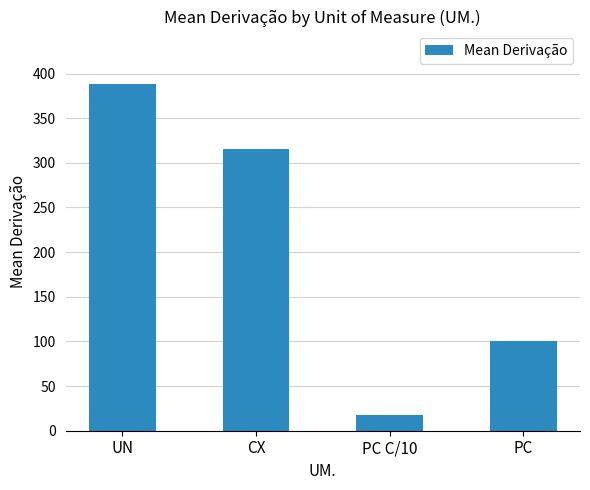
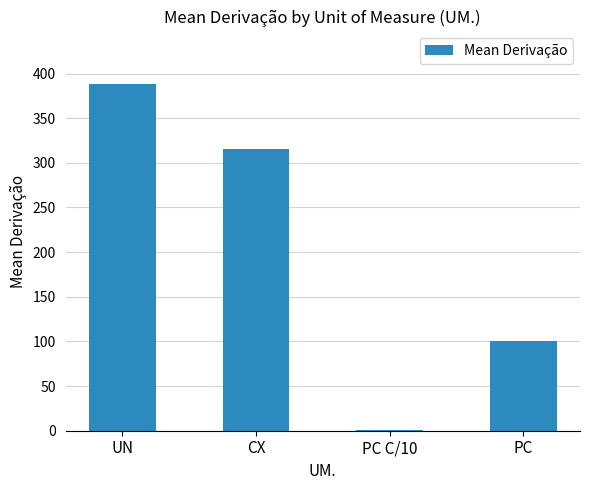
  {
    "UN": 390,
    "CX": 320,
-   "PC C/10": 20,
+   "PC C/10": 0,
    "PC": 100
  }
